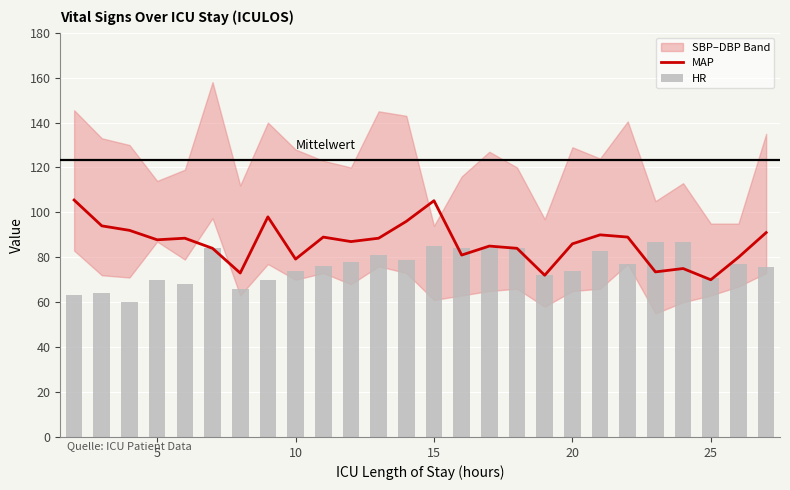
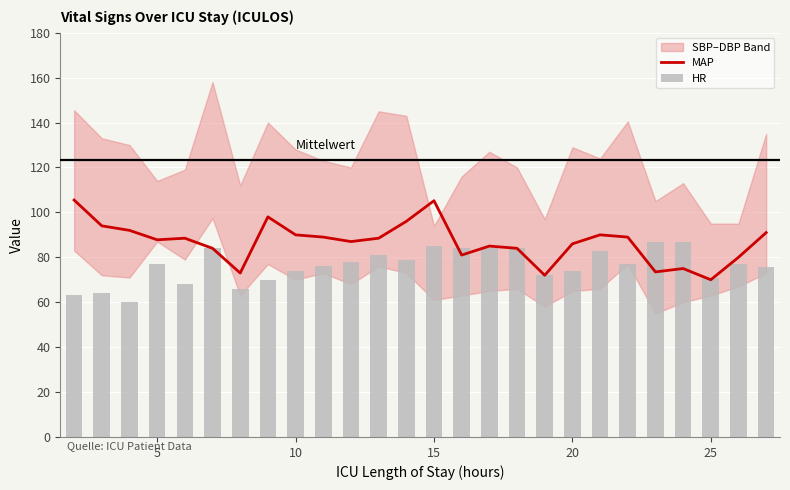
  {
    "HR": {
-     "5": 70,
+     "5": 77,
      "10": 74,
      "15": 85,
      "20": 74,
      "25": 71
    },
    "MAP": {
      "5": 88,
-     "10": 79,
+     "10": 90,
      "15": 105,
      "20": 86,
      "25": 70
    }
  }
